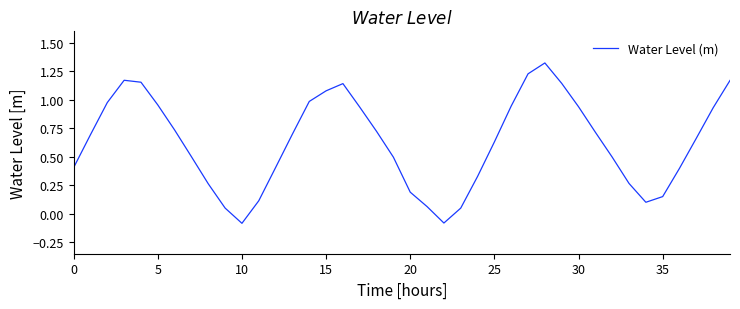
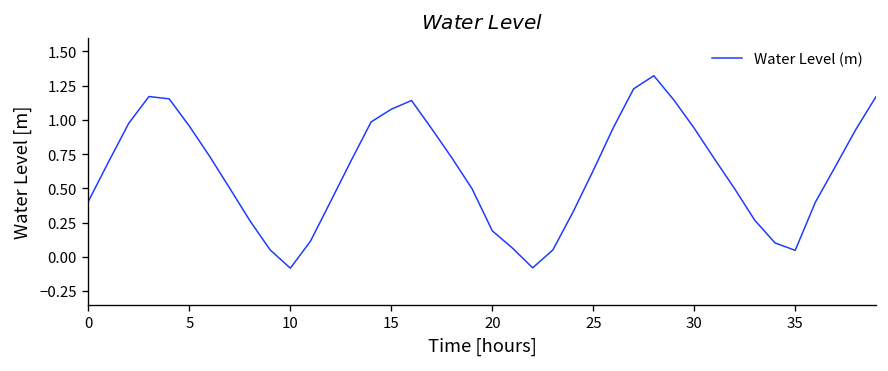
  {
    "0": 0.41,
    "5": 0.95,
    "10": -0.08,
    "15": 1.08,
    "20": 0.19,
    "25": 0.63,
    "30": 0.94,
-   "35": 0.15
+   "35": 0.05
  }
